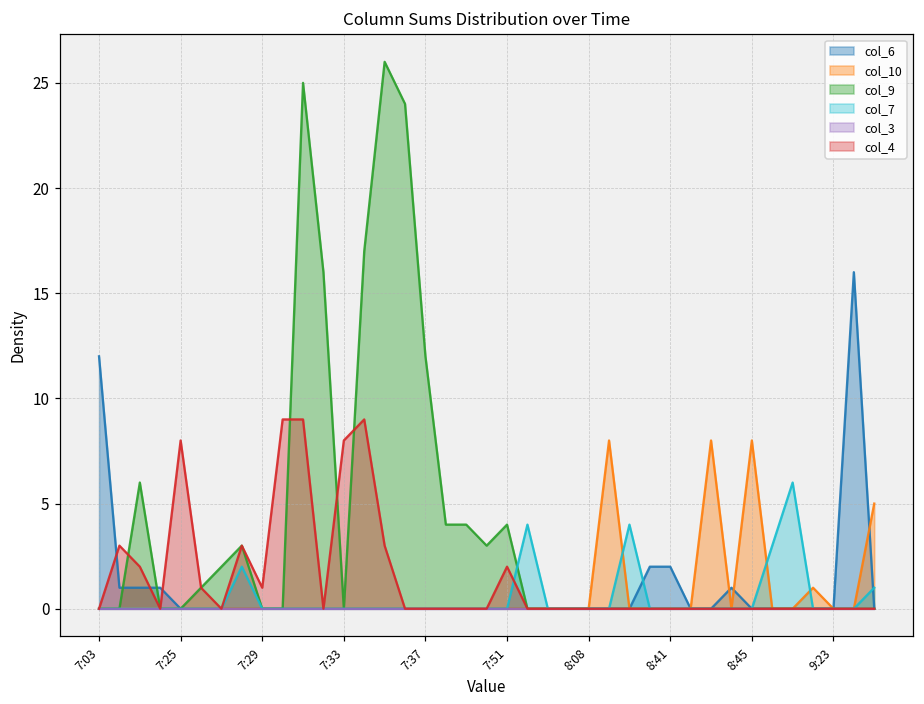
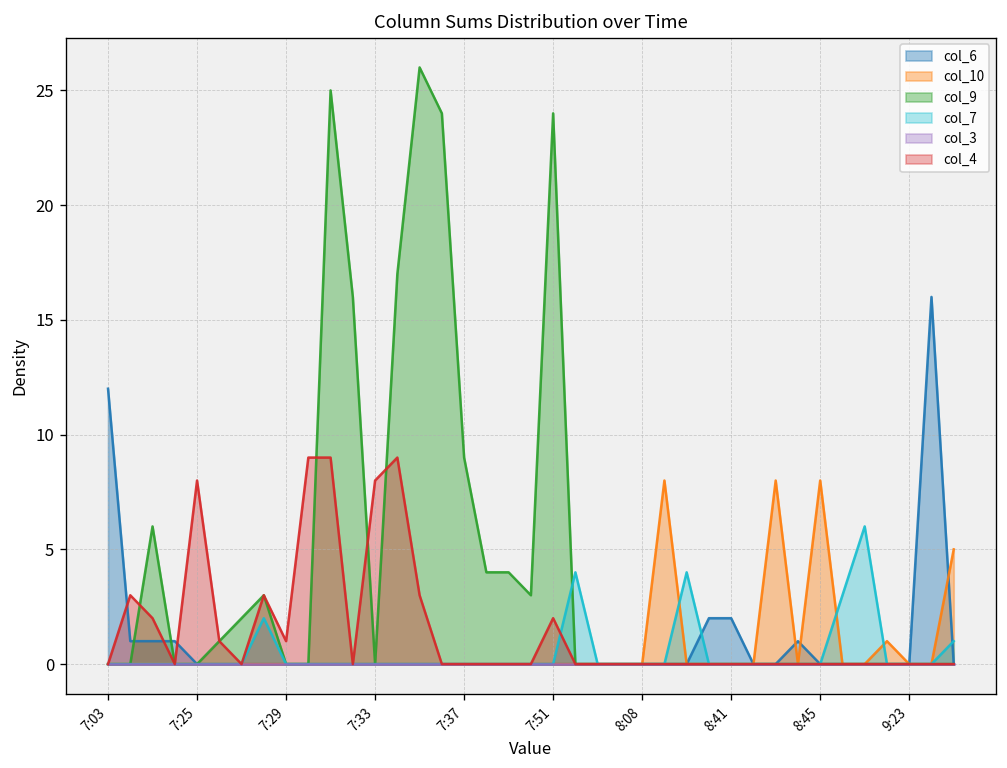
  {
    "col_9": {
-     "7:37": 12,
-     "7:51": 4
+     "7:37": 9,
+     "7:51": 24
    }
  }
